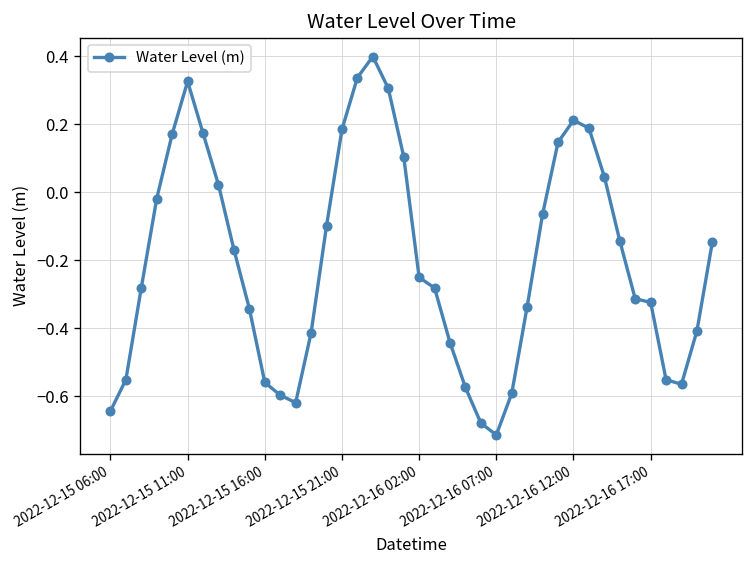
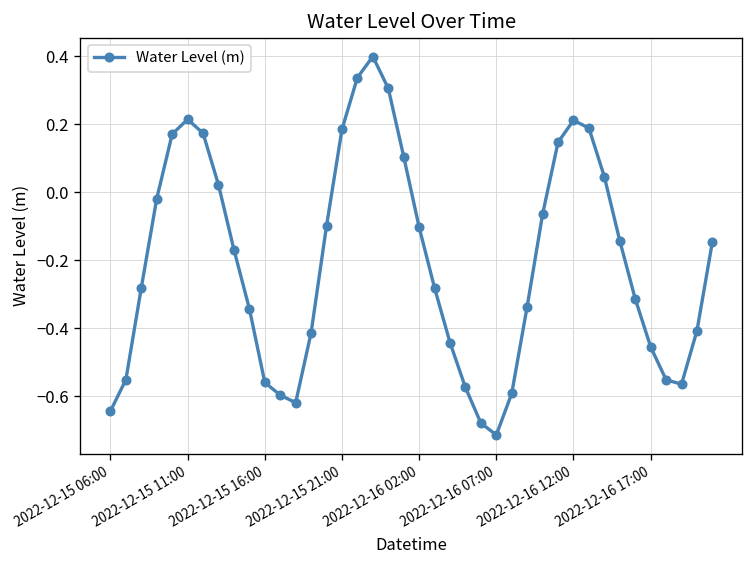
  {
    "2022-12-15 06:00": -0.64,
-   "2022-12-15 11:00": 0.33,
+   "2022-12-15 11:00": 0.21,
    "2022-12-15 16:00": -0.56,
    "2022-12-15 21:00": 0.19,
-   "2022-12-16 02:00": -0.25,
+   "2022-12-16 02:00": -0.10,
    "2022-12-16 07:00": -0.71,
    "2022-12-16 12:00": 0.21,
-   "2022-12-16 17:00": -0.32
+   "2022-12-16 17:00": -0.45
  }
